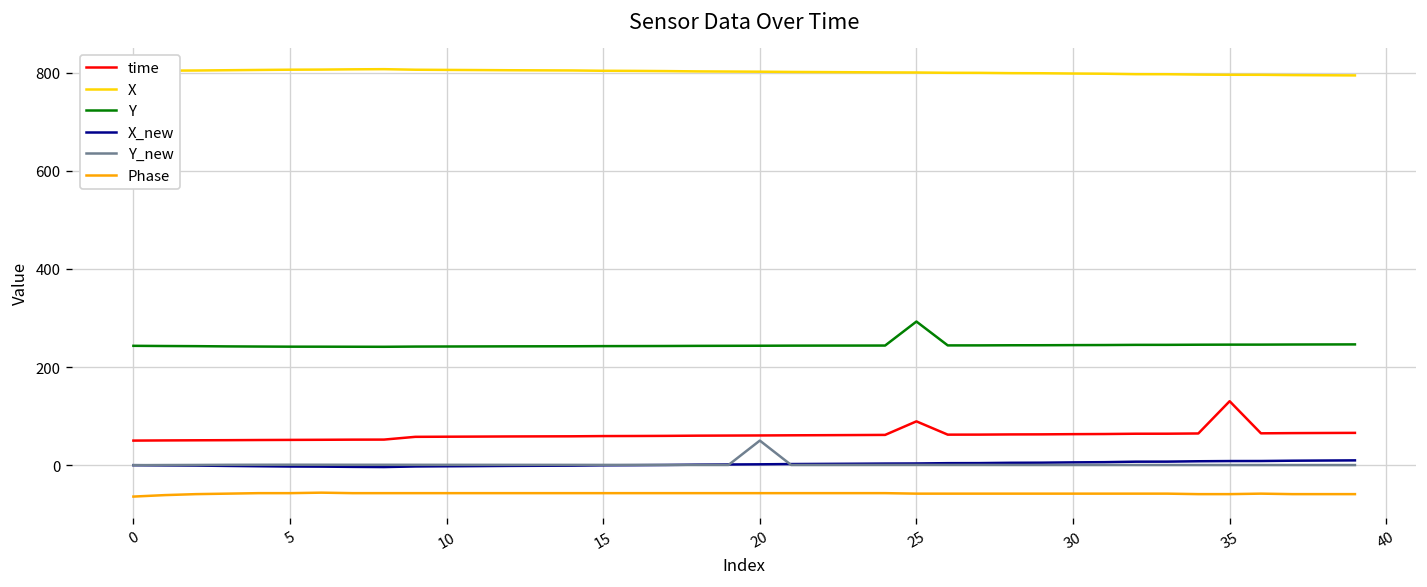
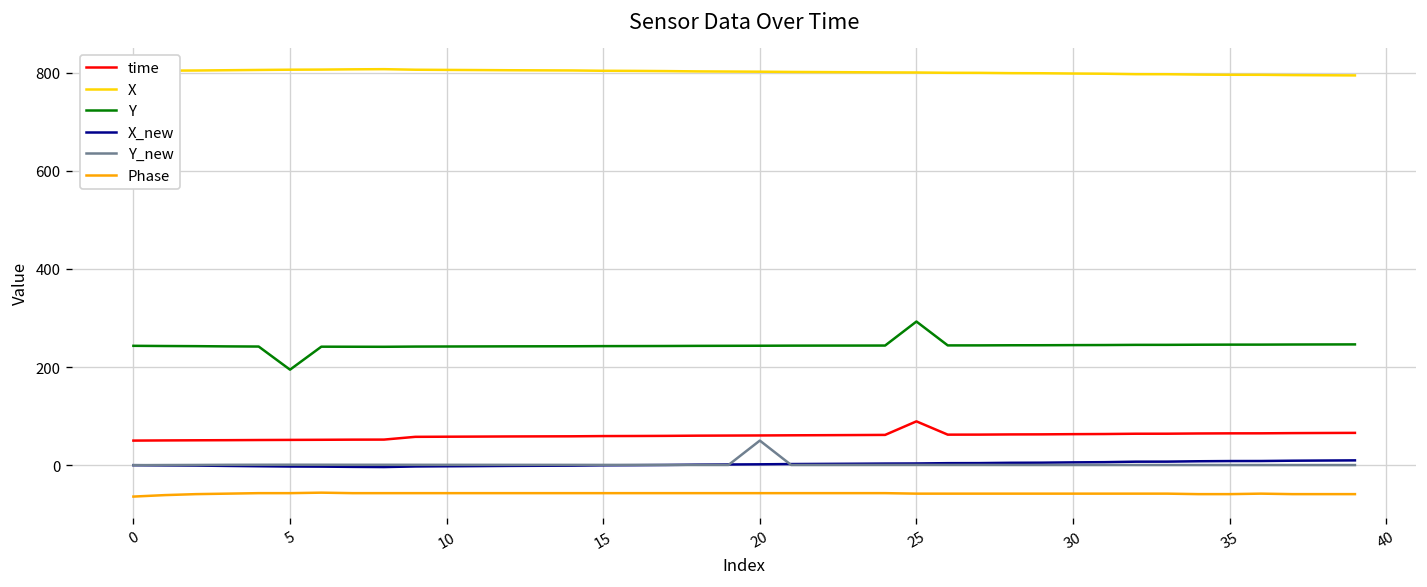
  {
    "time": {
      "0": 50,
      "5": 50,
      "10": 60,
      "15": 60,
      "20": 60,
      "25": 90,
      "30": 60,
-     "35": 130
+     "35": 60
    },
    "Y": {
      "0": 240,
-     "5": 240,
+     "5": 190,
      "10": 240,
      "15": 240,
      "20": 240,
      "25": 290,
      "30": 240,
      "35": 250
    },
    "X_new": {
      "20": 0,
      "35": 10
    },
    "Y_new": {
      "20": 50,
      "35": 0
    }
  }
